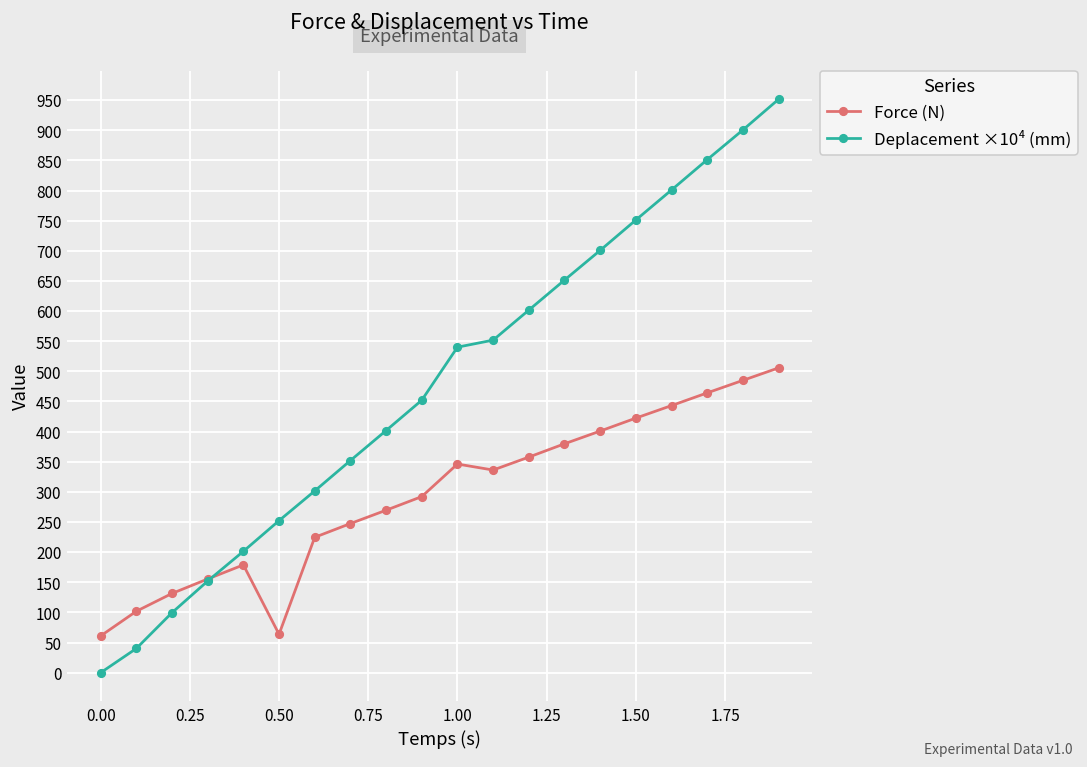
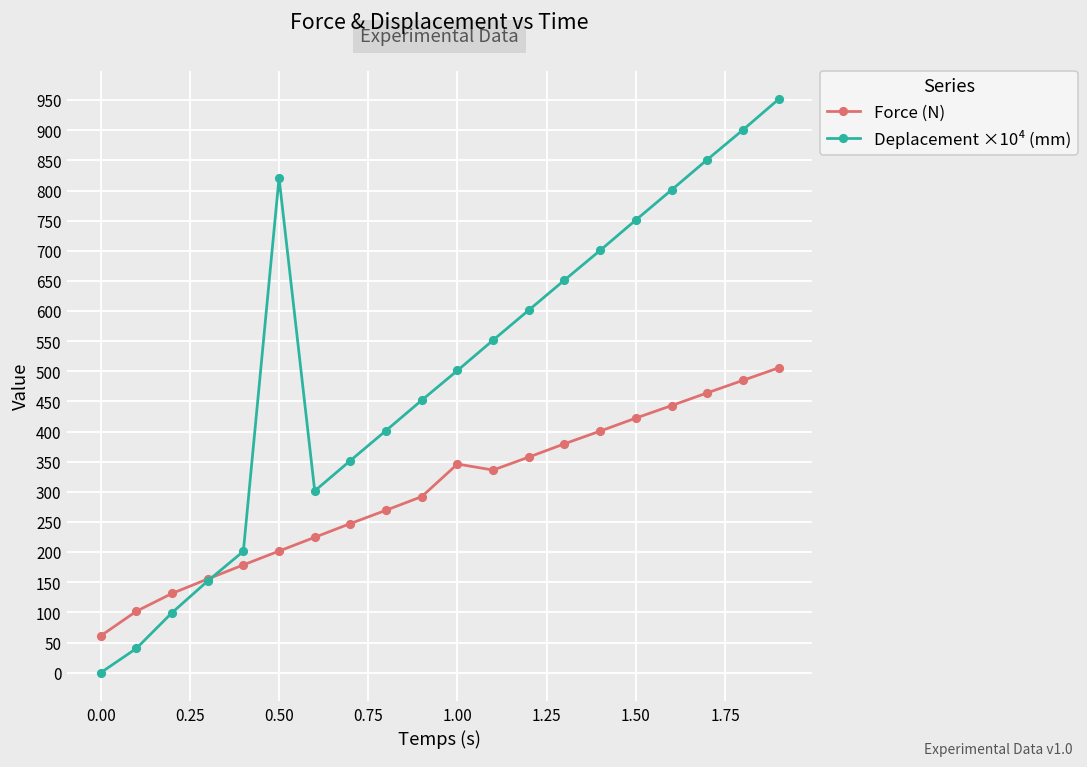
  {
    "Force (N)": {
      "0.00": 60,
-     "0.50": 60,
+     "0.50": 200,
      "1.00": 350,
      "1.50": 420
    },
    "Deplacement ×10⁴ (mm)": {
      "0.00": 0,
-     "0.50": 250,
-     "1.00": 540,
+     "0.50": 820,
+     "1.00": 500,
      "1.50": 750
    }
  }
